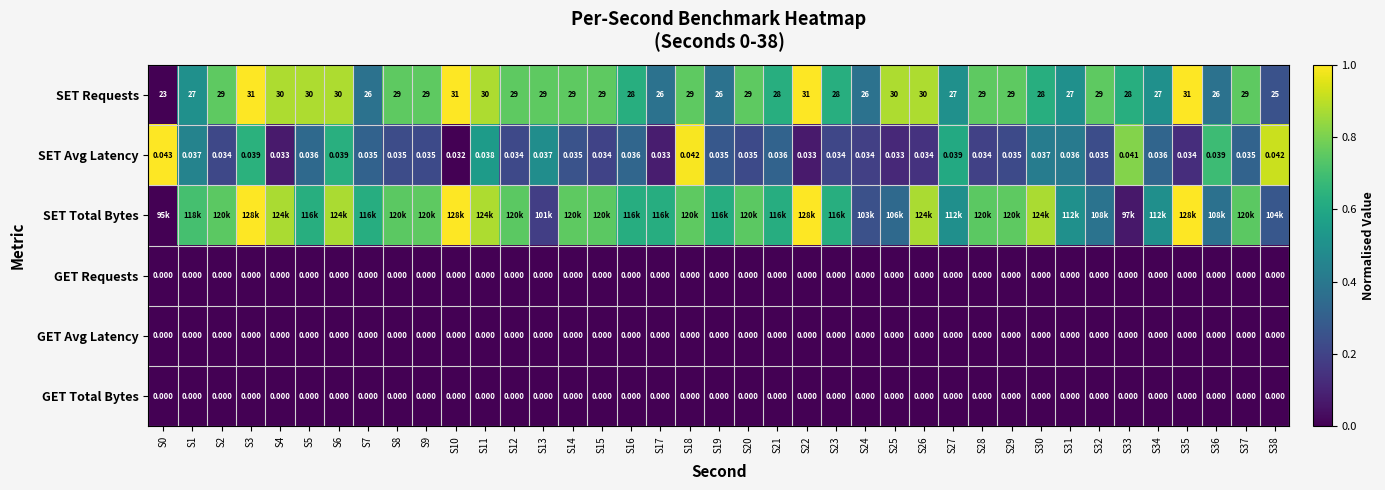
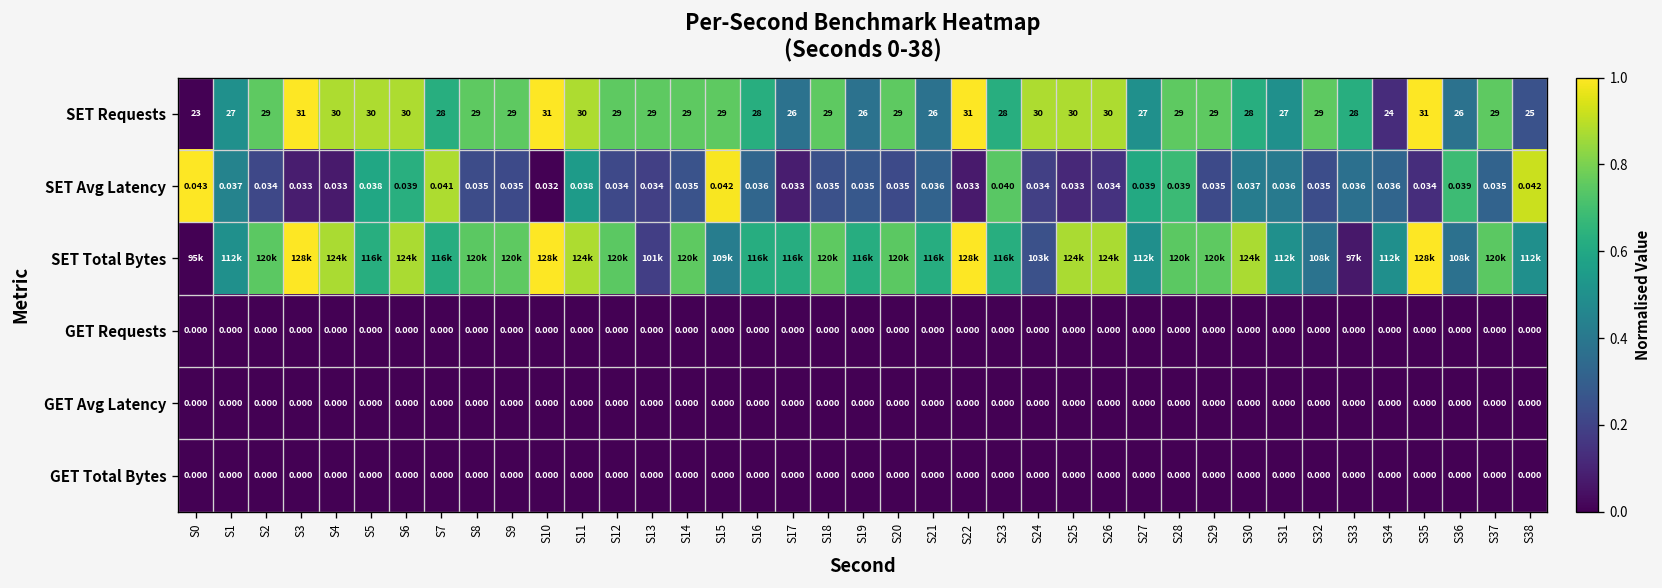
  {
    "SET Requests": {
      "S0": "23",
      "S1": "27",
      "S2": "29",
      "S3": "31",
      "S4": "30",
      "S5": "30",
      "S6": "30",
-     "S7": "26",
+     "S7": "28",
      "S8": "29",
      "S9": "29",
      "S10": "31",
      "S11": "30",
      "S12": "29",
      "S13": "29",
      "S14": "29",
      "S15": "29",
      "S16": "28",
      "S17": "26",
      "S18": "29",
      "S19": "26",
      "S20": "29",
-     "S21": "28",
+     "S21": "26",
      "S22": "31",
      "S23": "28",
-     "S24": "26",
+     "S24": "30",
      "S25": "30",
      "S26": "30",
      "S27": "27",
      "S28": "29",
      "S29": "29",
      "S30": "28",
      "S31": "27",
      "S32": "29",
      "S33": "28",
-     "S34": "27",
+     "S34": "24",
      "S35": "31",
      "S36": "26",
      "S37": "29",
      "S38": "25"
    },
    "SET Avg Latency": {
      "S0": "0.043",
      "S1": "0.037",
      "S2": "0.034",
-     "S3": "0.039",
+     "S3": "0.033",
      "S4": "0.033",
-     "S5": "0.036",
+     "S5": "0.038",
      "S6": "0.039",
-     "S7": "0.035",
+     "S7": "0.041",
      "S8": "0.035",
      "S9": "0.035",
      "S10": "0.032",
      "S11": "0.038",
      "S12": "0.034",
-     "S13": "0.037",
+     "S13": "0.034",
      "S14": "0.035",
-     "S15": "0.034",
+     "S15": "0.042",
      "S16": "0.036",
      "S17": "0.033",
-     "S18": "0.042",
+     "S18": "0.035",
      "S19": "0.035",
      "S20": "0.035",
      "S21": "0.036",
      "S22": "0.033",
-     "S23": "0.034",
+     "S23": "0.040",
      "S24": "0.034",
      "S25": "0.033",
      "S26": "0.034",
      "S27": "0.039",
-     "S28": "0.034",
+     "S28": "0.039",
      "S29": "0.035",
      "S30": "0.037",
      "S31": "0.036",
      "S32": "0.035",
-     "S33": "0.041",
+     "S33": "0.036",
      "S34": "0.036",
      "S35": "0.034",
      "S36": "0.039",
      "S37": "0.035",
      "S38": "0.042"
    },
    "SET Total Bytes": {
      "S0": "95k",
-     "S1": "118k",
+     "S1": "112k",
      "S2": "120k",
      "S3": "128k",
      "S4": "124k",
      "S5": "116k",
      "S6": "124k",
      "S7": "116k",
      "S8": "120k",
      "S9": "120k",
      "S10": "128k",
      "S11": "124k",
      "S12": "120k",
      "S13": "101k",
      "S14": "120k",
-     "S15": "120k",
+     "S15": "109k",
      "S16": "116k",
      "S17": "116k",
      "S18": "120k",
      "S19": "116k",
      "S20": "120k",
      "S21": "116k",
      "S22": "128k",
      "S23": "116k",
      "S24": "103k",
-     "S25": "106k",
+     "S25": "124k",
      "S26": "124k",
      "S27": "112k",
      "S28": "120k",
      "S29": "120k",
      "S30": "124k",
      "S31": "112k",
      "S32": "108k",
      "S33": "97k",
      "S34": "112k",
      "S35": "128k",
      "S36": "108k",
      "S37": "120k",
-     "S38": "104k"
+     "S38": "112k"
    }
  }
